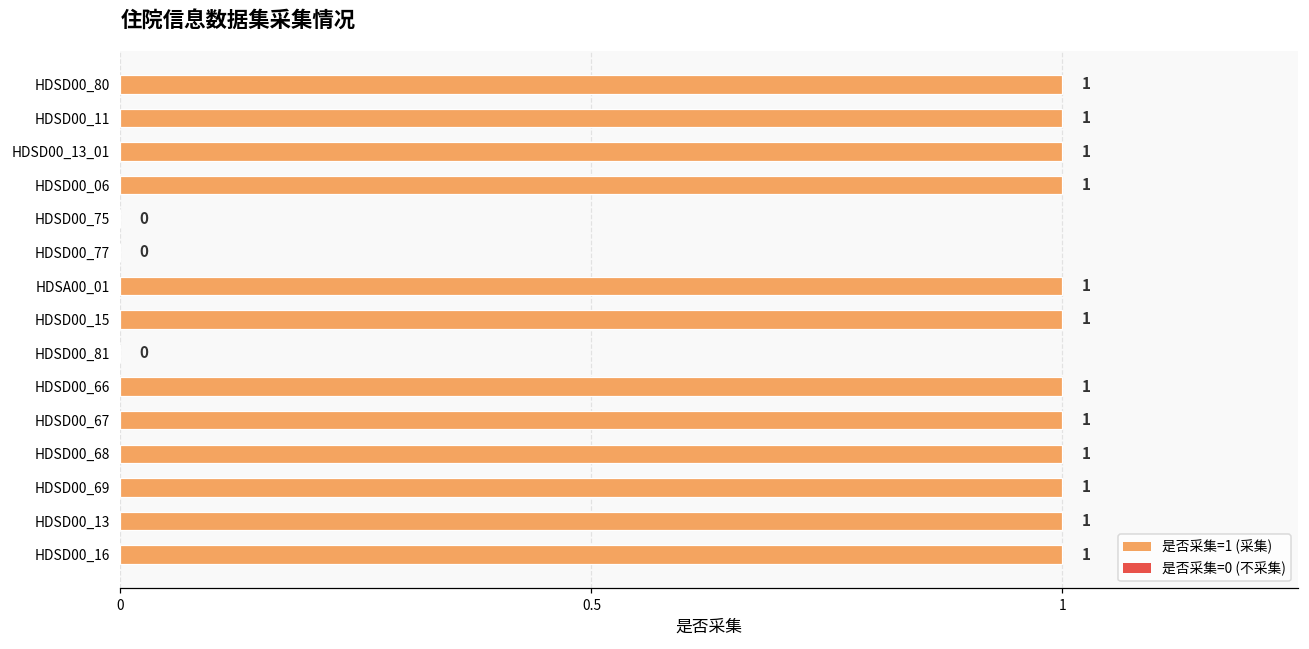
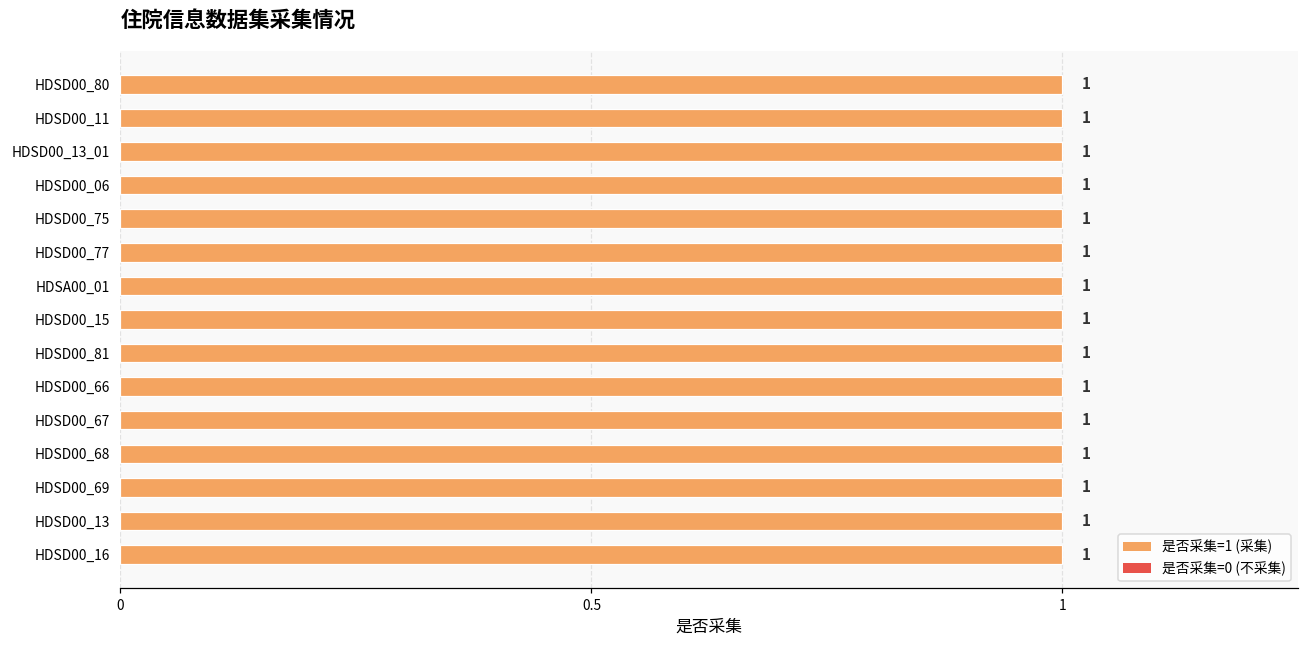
  {
    "HDSD00_80": 1,
    "HDSD00_11": 1,
    "HDSD00_13_01": 1,
    "HDSD00_06": 1,
-   "HDSD00_75": 0,
-   "HDSD00_77": 0,
+   "HDSD00_75": 1,
+   "HDSD00_77": 1,
    "HDSA00_01": 1,
    "HDSD00_15": 1,
-   "HDSD00_81": 0,
+   "HDSD00_81": 1,
    "HDSD00_66": 1,
    "HDSD00_67": 1,
    "HDSD00_68": 1,
    "HDSD00_69": 1,
    "HDSD00_13": 1,
    "HDSD00_16": 1
  }
